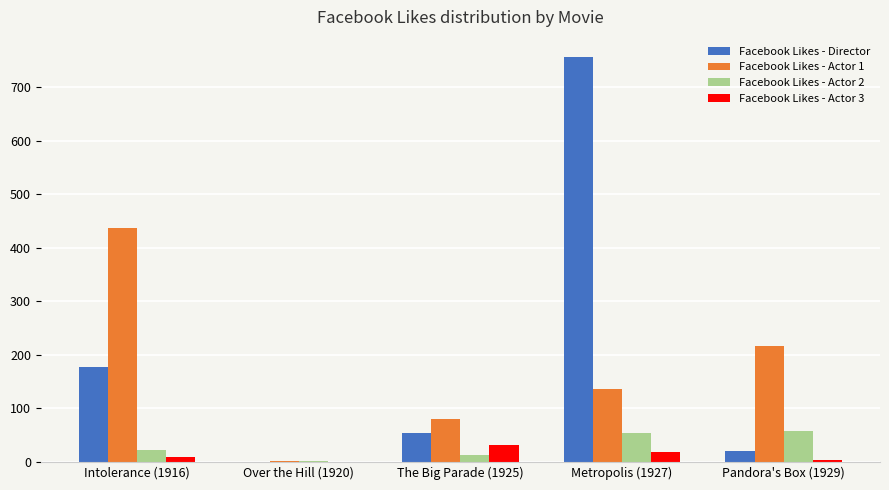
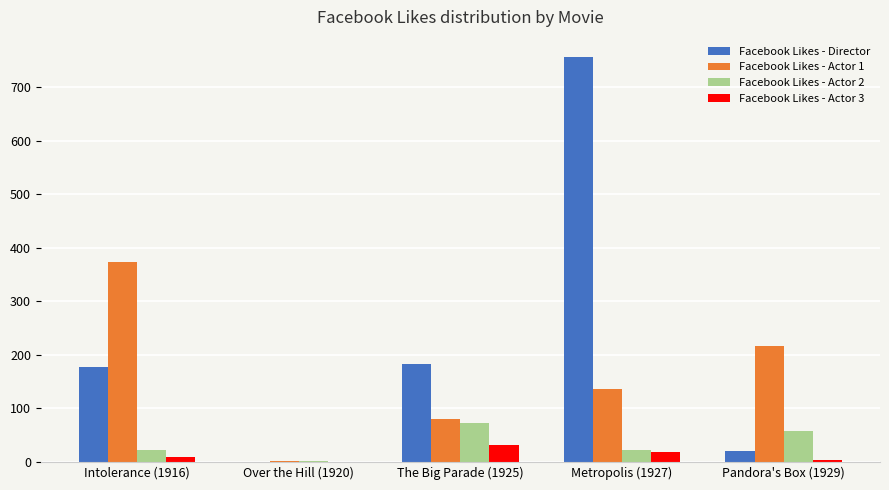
  {
    "Facebook Likes - Director": {
      "Intolerance (1916)": 180,
      "Over the Hill (1920)": 0,
-     "The Big Parade (1925)": 50,
+     "The Big Parade (1925)": 180,
      "Metropolis (1927)": 760,
      "Pandora's Box (1929)": 20
    },
    "Facebook Likes - Actor 1": {
-     "Intolerance (1916)": 440,
+     "Intolerance (1916)": 370,
      "The Big Parade (1925)": 80,
      "Metropolis (1927)": 140,
      "Pandora's Box (1929)": 220
    },
    "Facebook Likes - Actor 2": {
      "Intolerance (1916)": 20,
-     "The Big Parade (1925)": 10,
-     "Metropolis (1927)": 50,
+     "The Big Parade (1925)": 70,
+     "Metropolis (1927)": 20,
      "Pandora's Box (1929)": 60
    },
    "Facebook Likes - Actor 3": {
      "Intolerance (1916)": 10,
      "Over the Hill (1920)": 0,
      "The Big Parade (1925)": 30,
      "Metropolis (1927)": 20
    }
  }
